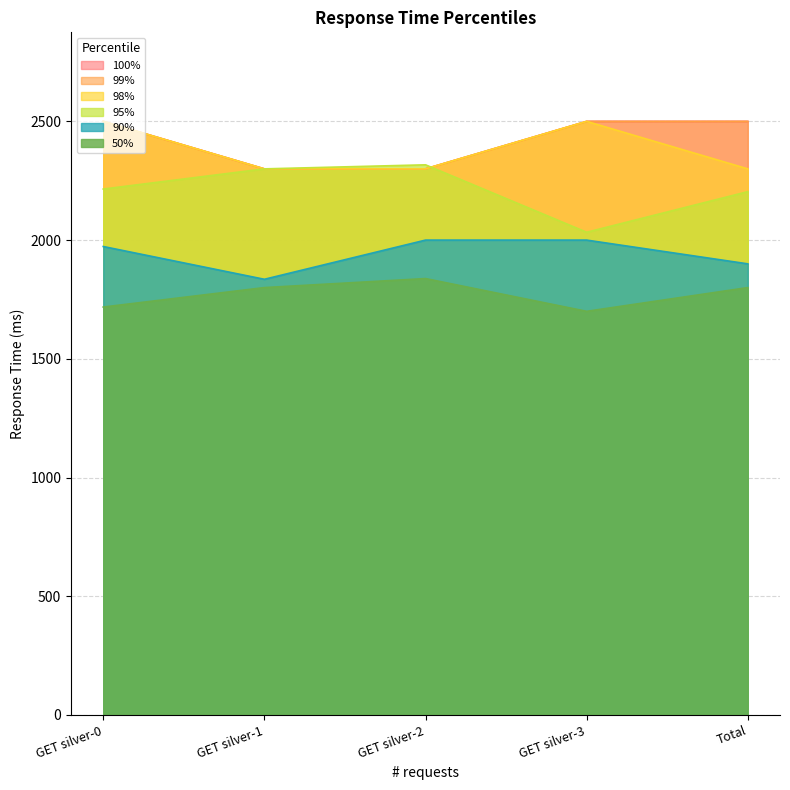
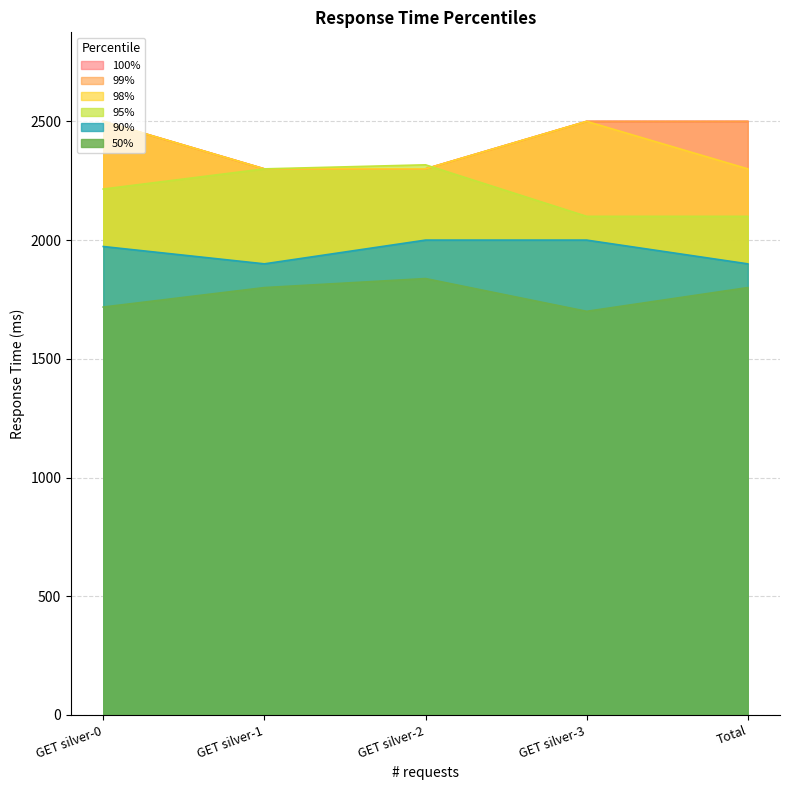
  {
    "95%": {
      "GET silver-0": 2220,
      "GET silver-2": 2320,
-     "GET silver-3": 2030,
-     "Total": 2200
+     "GET silver-3": 2100,
+     "Total": 2100
    },
    "90%": {
      "GET silver-0": 1970,
-     "GET silver-1": 1840,
+     "GET silver-1": 1900,
      "GET silver-2": 2000,
      "GET silver-3": 2000,
      "Total": 1900
    },
    "50%": {
      "GET silver-0": 1720,
      "GET silver-1": 1800,
      "GET silver-2": 1840,
      "GET silver-3": 1700,
      "Total": 1800
    }
  }
